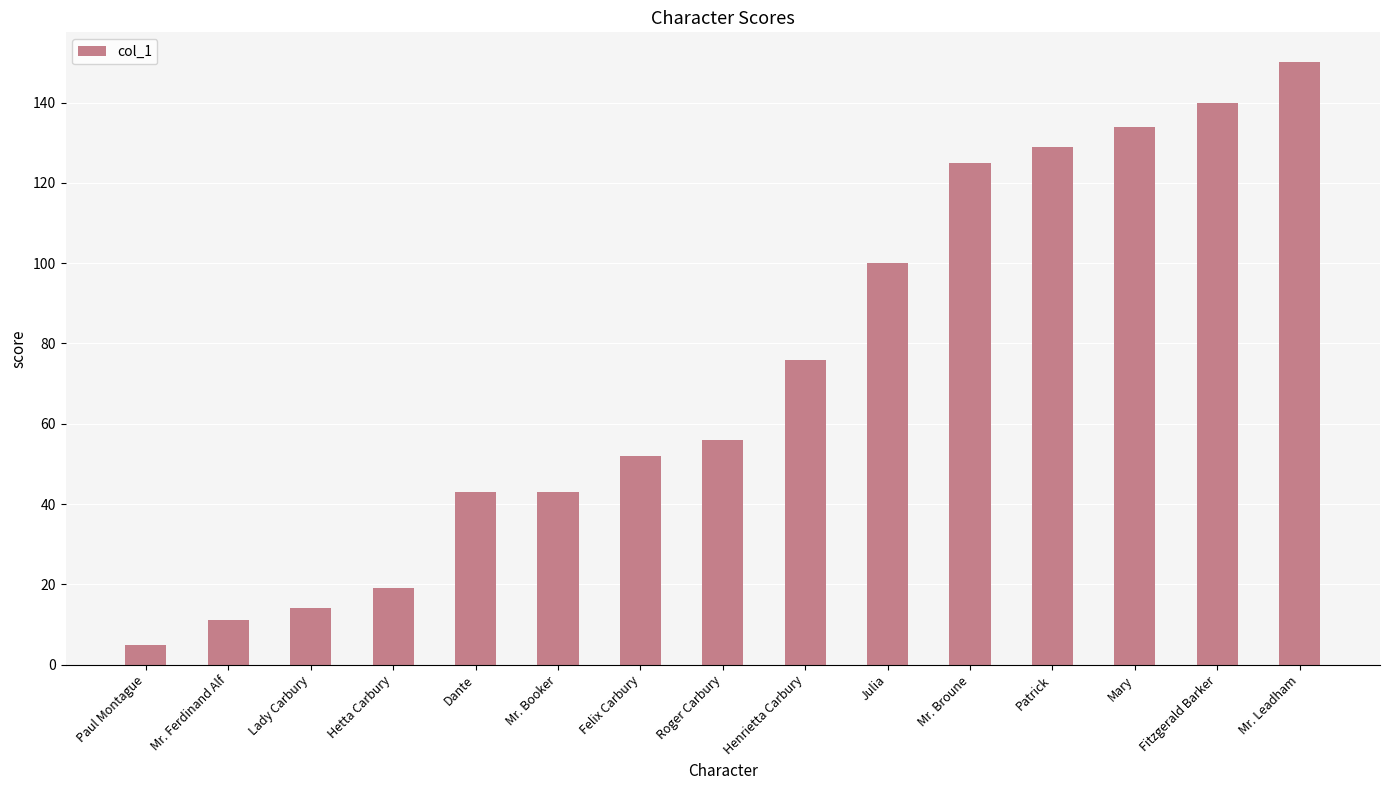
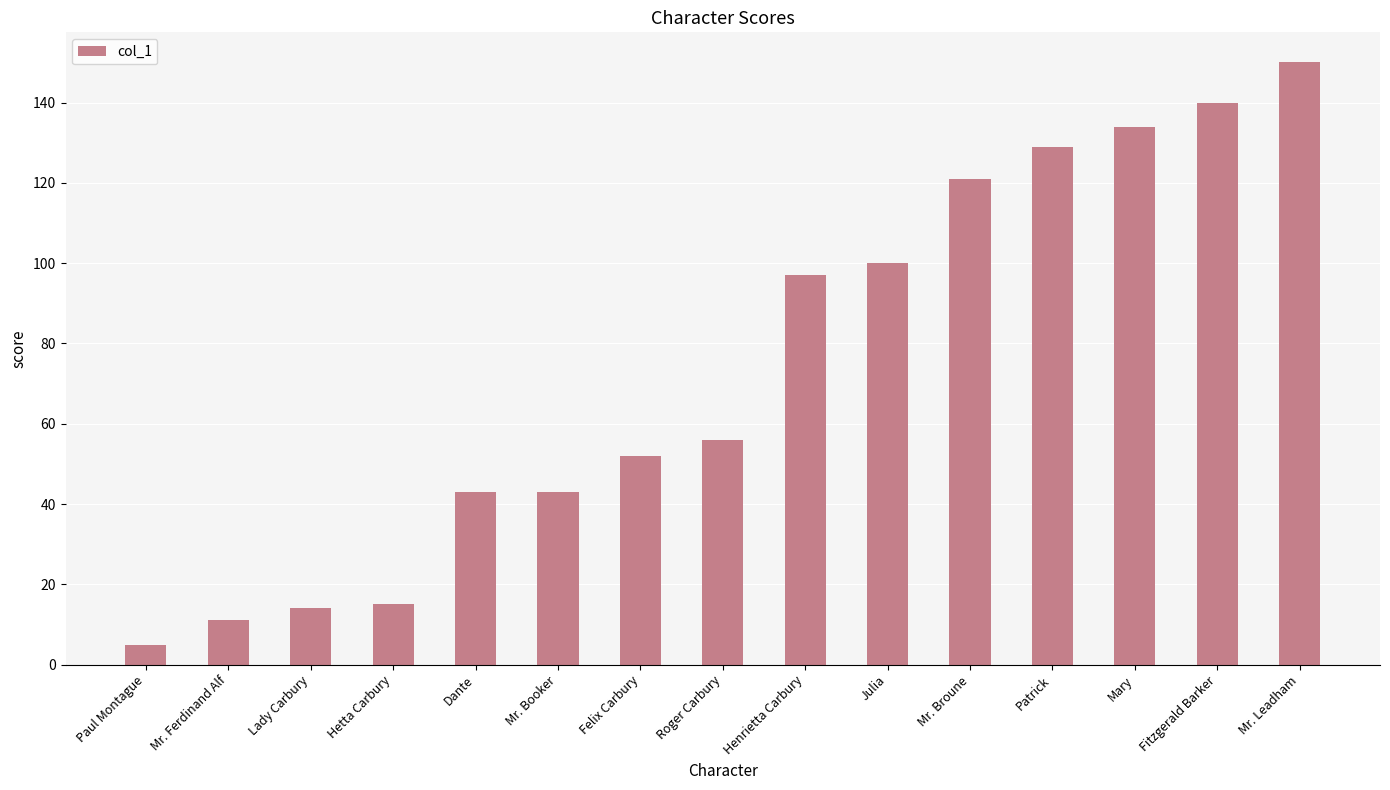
  {
    "Paul Montague": 5,
    "Mr. Ferdinand Alf": 11,
    "Lady Carbury": 14,
-   "Hetta Carbury": 19,
+   "Hetta Carbury": 15,
    "Dante": 43,
    "Mr. Booker": 43,
    "Felix Carbury": 52,
    "Roger Carbury": 56,
-   "Henrietta Carbury": 76,
+   "Henrietta Carbury": 97,
    "Julia": 100,
-   "Mr. Broune": 125,
+   "Mr. Broune": 121,
    "Patrick": 129,
    "Mary": 134,
    "Fitzgerald Barker": 140,
    "Mr. Leadham": 150
  }
